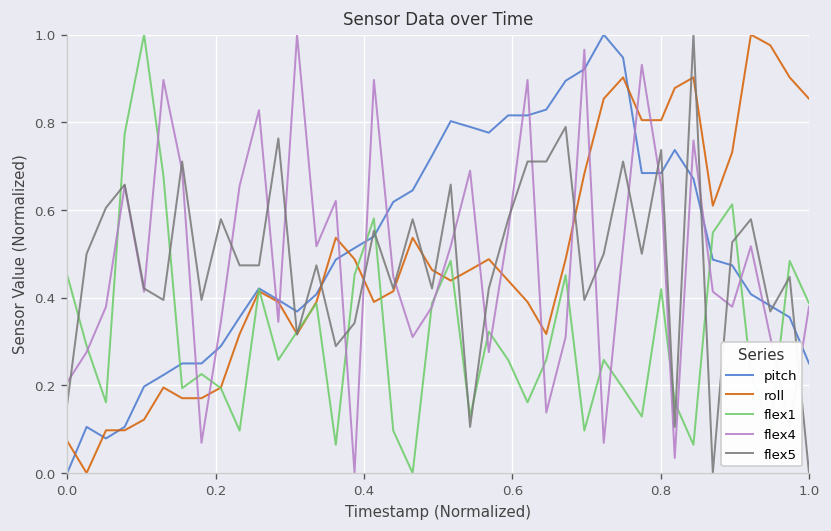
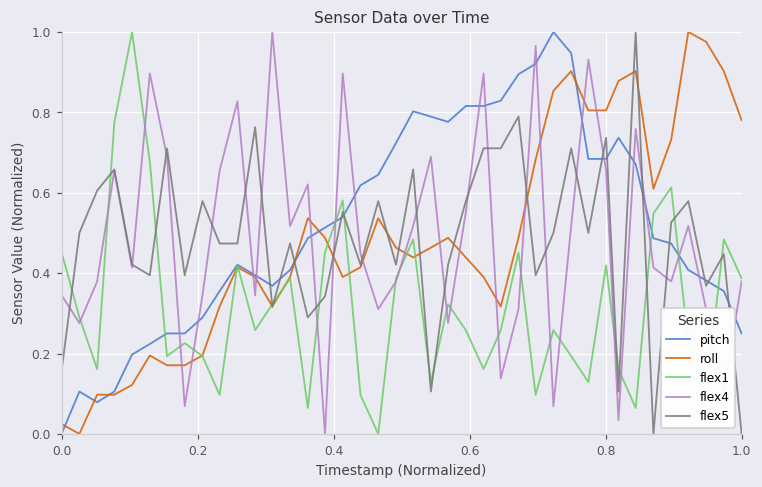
  {
    "pitch": {
      "0.0": 0.00,
      "1.0": 0.25
    },
    "roll": {
-     "0.0": 0.07,
-     "1.0": 0.85
+     "0.0": 0.02,
+     "1.0": 0.78
    },
    "flex1": {
      "0.0": 0.45,
      "1.0": 0.39
    },
    "flex4": {
-     "0.0": 0.21,
+     "0.0": 0.34,
      "1.0": 0.38
    },
    "flex5": {
      "0.0": 0.16,
      "1.0": 0.00
    }
  }
